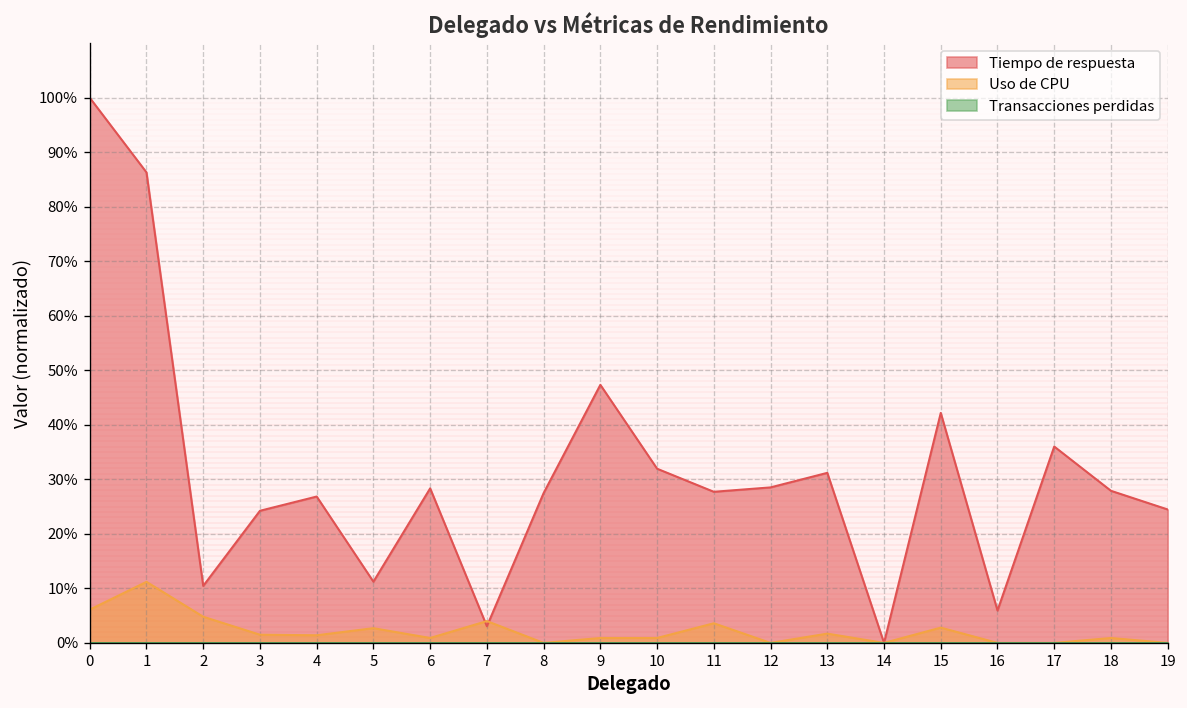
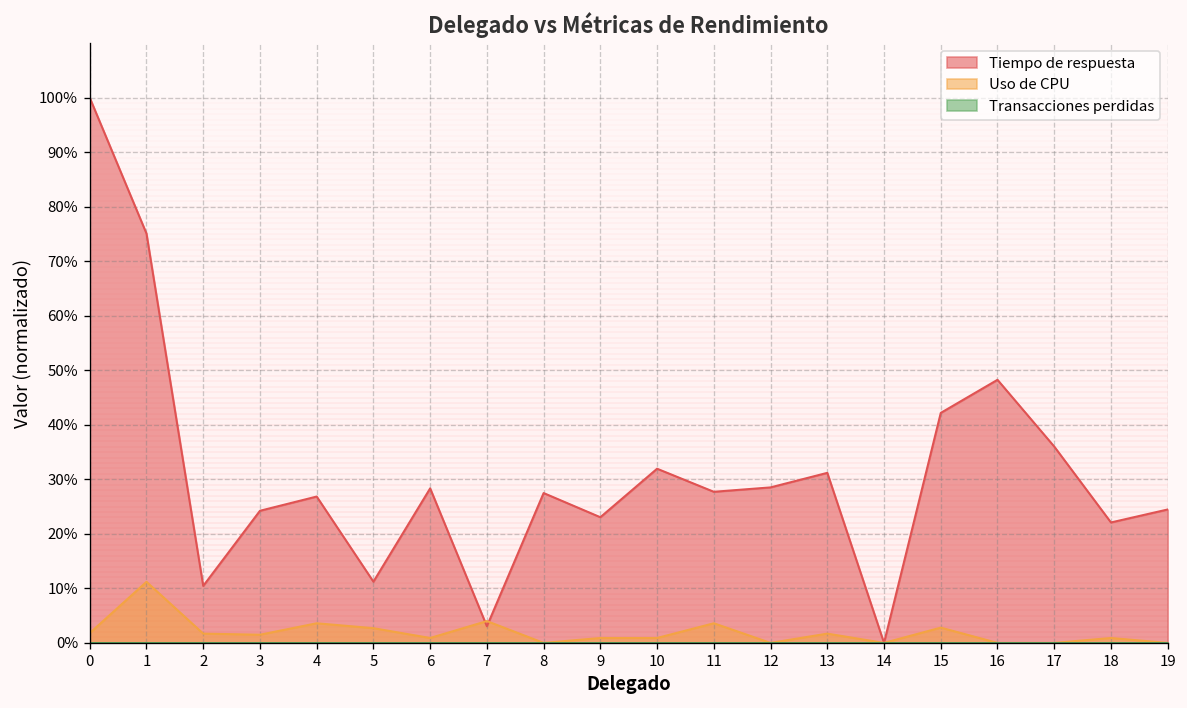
  {
    "Tiempo de respuesta": {
      "0": "100%",
-     "1": "86%",
+     "1": "75%",
      "2": "10%",
      "3": "24%",
      "4": "27%",
      "5": "11%",
      "6": "28%",
      "7": "3%",
      "8": "27%",
-     "9": "47%",
+     "9": "23%",
      "10": "32%",
      "11": "28%",
      "12": "29%",
      "13": "31%",
      "15": "42%",
-     "16": "6%",
+     "16": "48%",
      "17": "36%",
-     "18": "28%",
+     "18": "22%",
      "19": "24%"
    },
    "Uso de CPU": {
-     "0": "6%",
+     "0": "2%",
      "1": "11%",
-     "2": "5%",
+     "2": "2%",
      "3": "2%",
-     "4": "1%",
+     "4": "4%",
      "5": "3%",
      "6": "1%",
      "7": "4%",
      "9": "1%",
      "10": "1%",
      "11": "4%",
      "13": "2%",
      "15": "3%",
      "18": "1%"
    },
    "Transacciones perdidas": {
      "0": "0%",
      "1": "0%",
      "2": "0%",
      "3": "0%",
      "4": "0%",
      "5": "0%",
      "6": "0%",
      "7": "0%",
      "9": "0%",
      "10": "0%",
      "11": "0%",
      "13": "0%",
      "15": "0%",
      "18": "0%"
    }
  }
